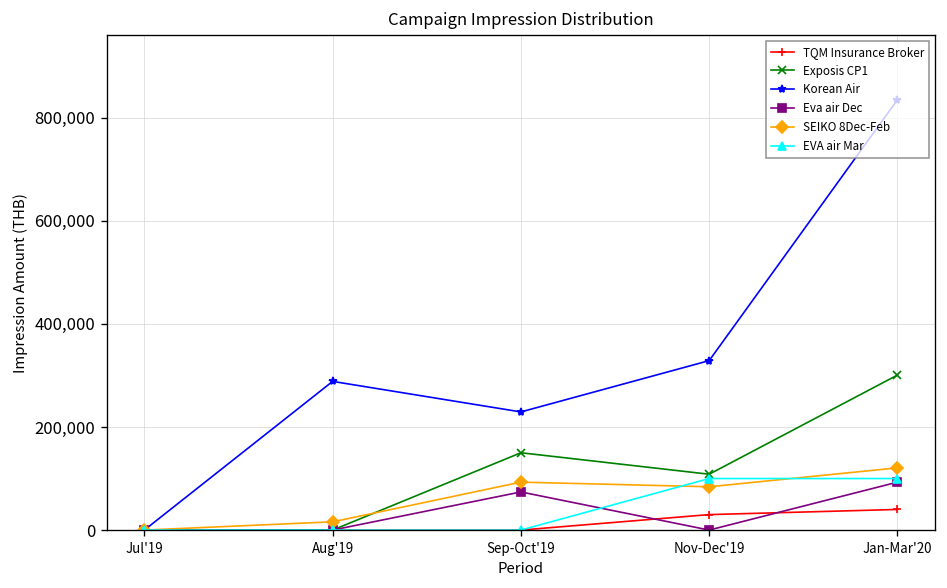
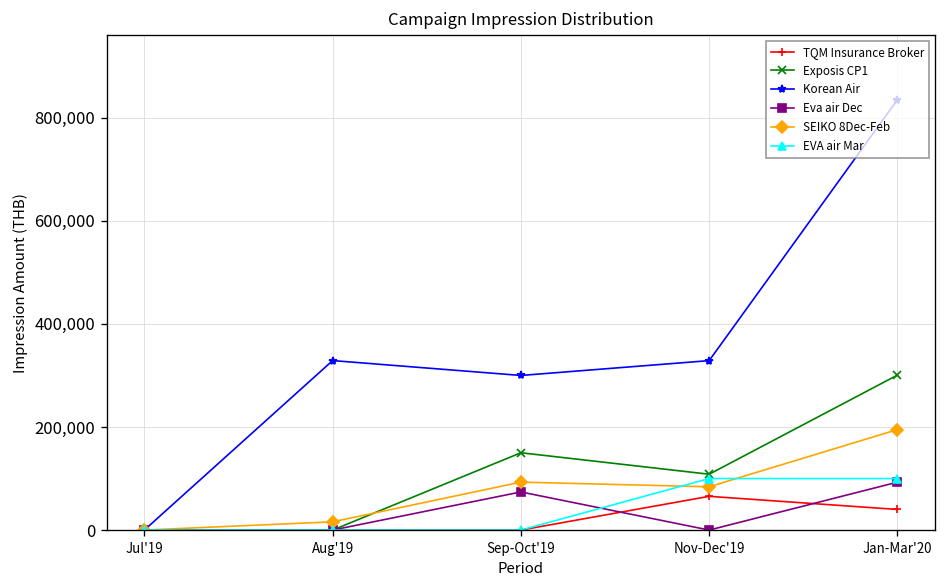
  {
    "TQM Insurance Broker": {
-     "Nov-Dec'19": "30,000",
+     "Nov-Dec'19": "70,000",
      "Jan-Mar'20": "40,000"
    },
    "Exposis CP1": {
      "Sep-Oct'19": "150,000",
      "Nov-Dec'19": "110,000",
      "Jan-Mar'20": "300,000"
    },
    "Korean Air": {
-     "Aug'19": "290,000",
-     "Sep-Oct'19": "230,000",
+     "Aug'19": "330,000",
+     "Sep-Oct'19": "300,000",
      "Nov-Dec'19": "330,000"
    },
    "Eva air Dec": {
      "Sep-Oct'19": "70,000",
      "Nov-Dec'19": "0",
      "Jan-Mar'20": "90,000"
    },
    "SEIKO 8Dec-Feb": {
      "Aug'19": "20,000",
      "Sep-Oct'19": "90,000",
      "Nov-Dec'19": "80,000",
-     "Jan-Mar'20": "120,000"
+     "Jan-Mar'20": "200,000"
    },
    "EVA air Mar": {
      "Nov-Dec'19": "100,000",
      "Jan-Mar'20": "100,000"
    }
  }
